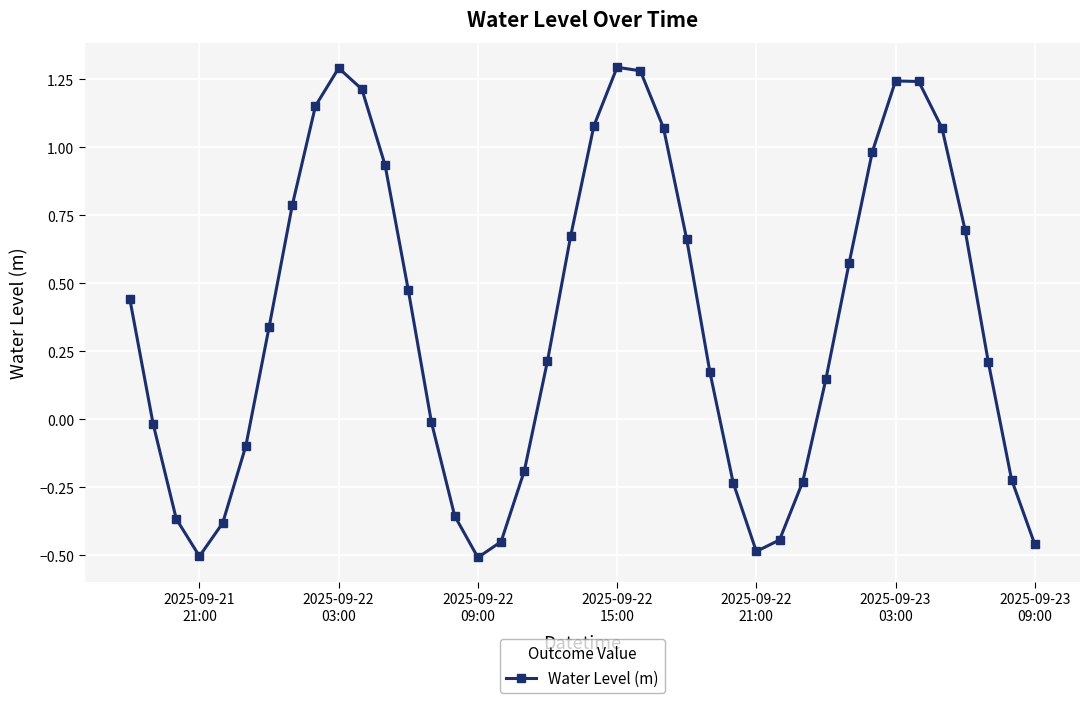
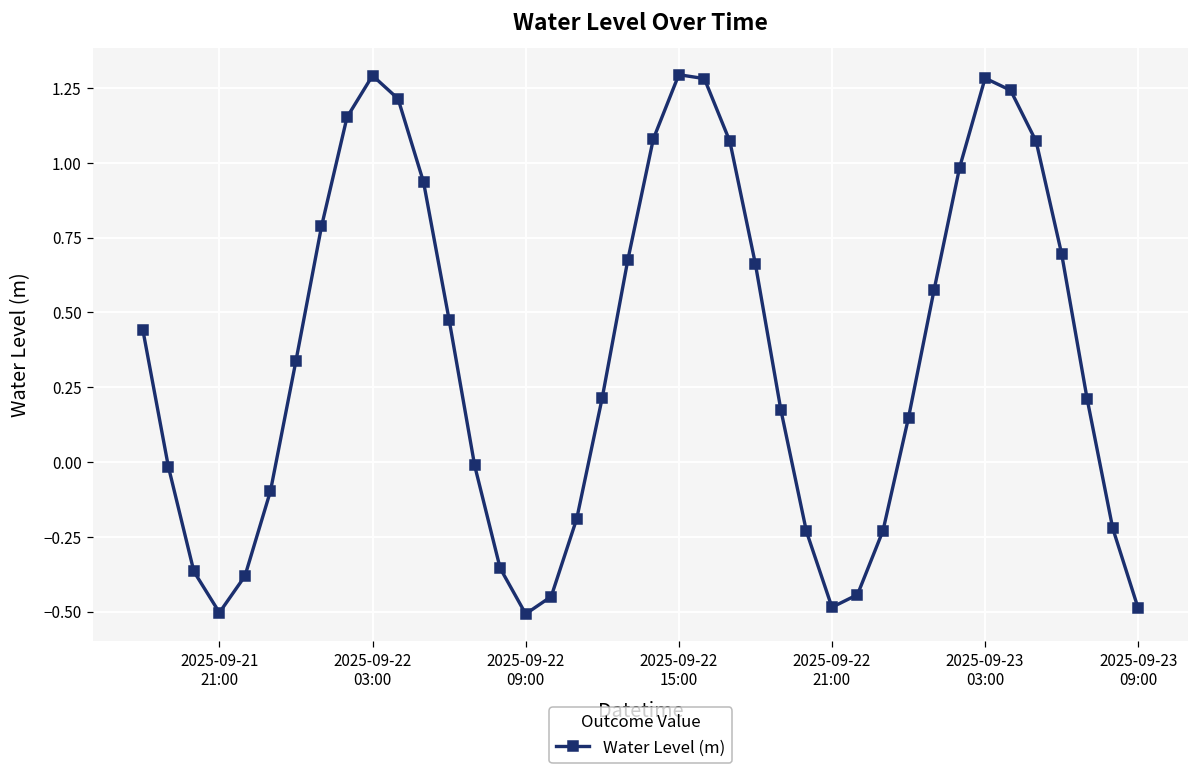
  {
    "2025-09-21 21:00": -0.50,
    "2025-09-22 03:00": 1.29,
    "2025-09-22 09:00": -0.51,
    "2025-09-22 15:00": 1.29,
    "2025-09-22 21:00": -0.49,
-   "2025-09-23 03:00": 1.24,
-   "2025-09-23 09:00": -0.46
+   "2025-09-23 03:00": 1.28,
+   "2025-09-23 09:00": -0.49
  }
